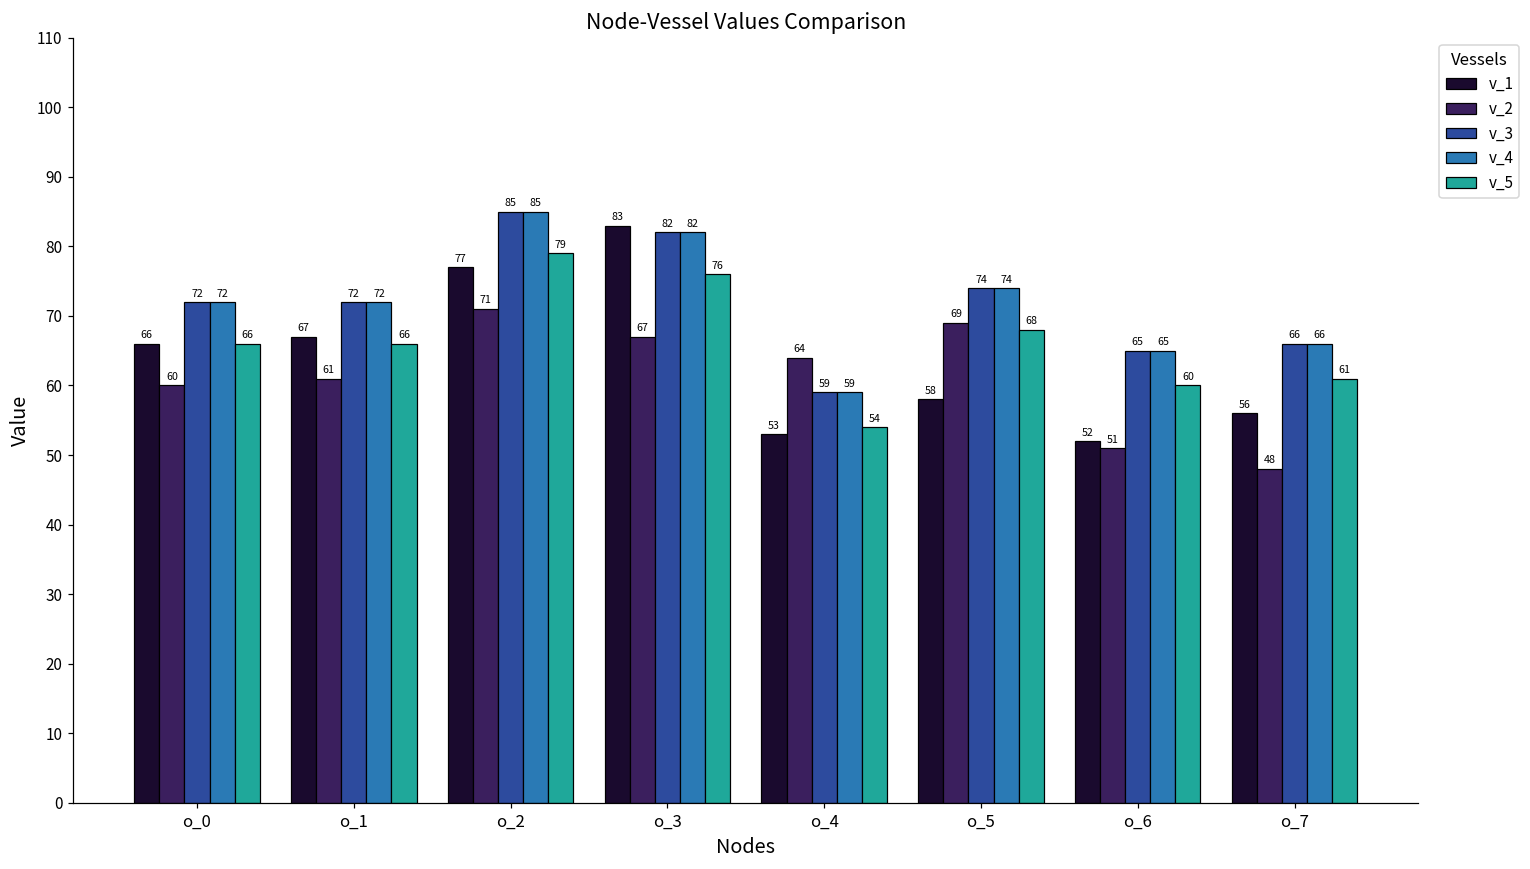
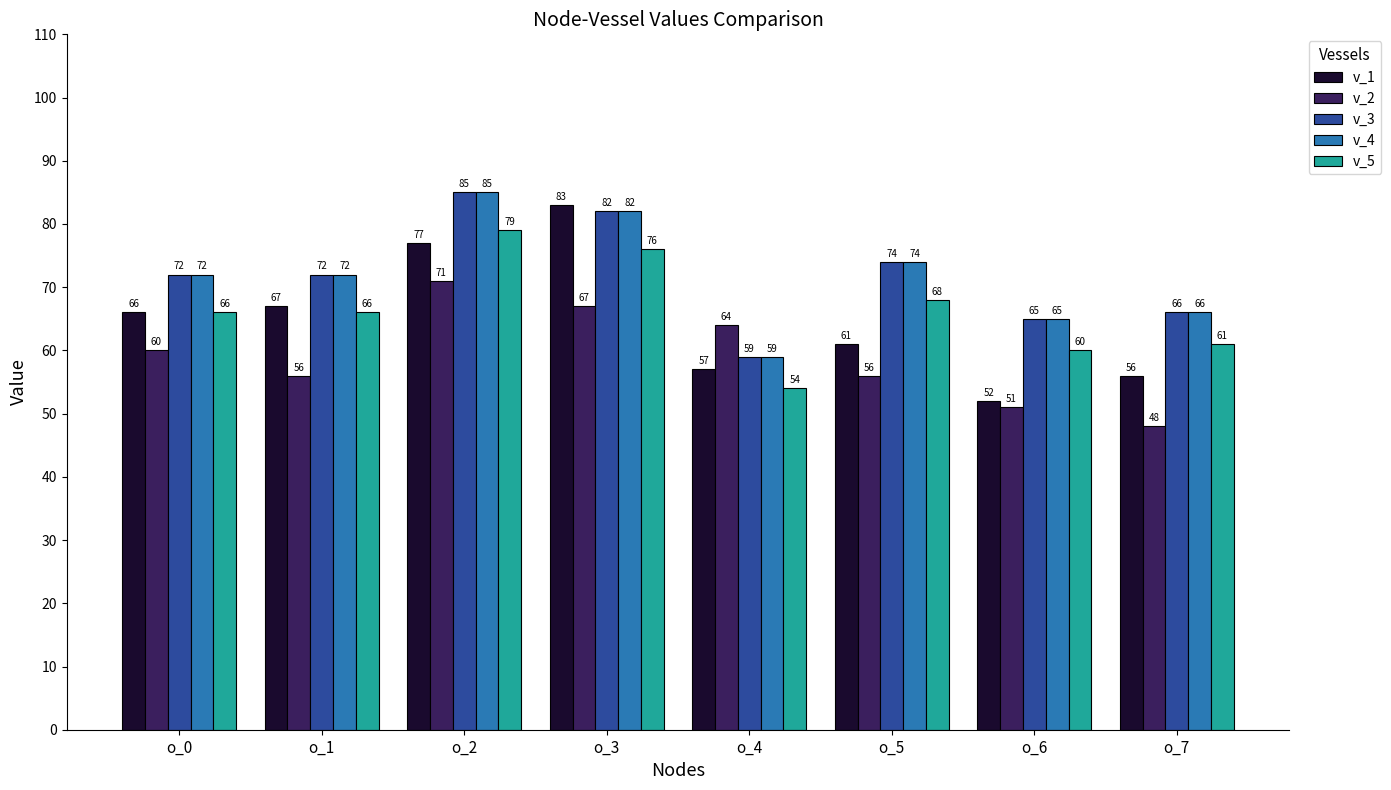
  {
    "v_1": {
      "o_0": 66,
      "o_1": 67,
      "o_2": 77,
      "o_3": 83,
-     "o_4": 53,
-     "o_5": 58,
+     "o_4": 57,
+     "o_5": 61,
      "o_6": 52,
      "o_7": 56
    },
    "v_2": {
      "o_0": 60,
-     "o_1": 61,
+     "o_1": 56,
      "o_2": 71,
      "o_3": 67,
      "o_4": 64,
-     "o_5": 69,
+     "o_5": 56,
      "o_6": 51,
      "o_7": 48
    }
  }
